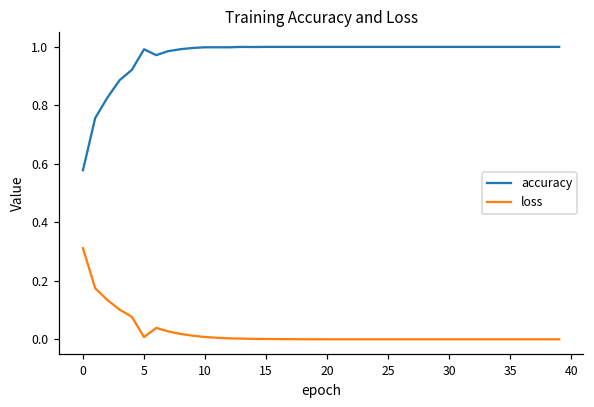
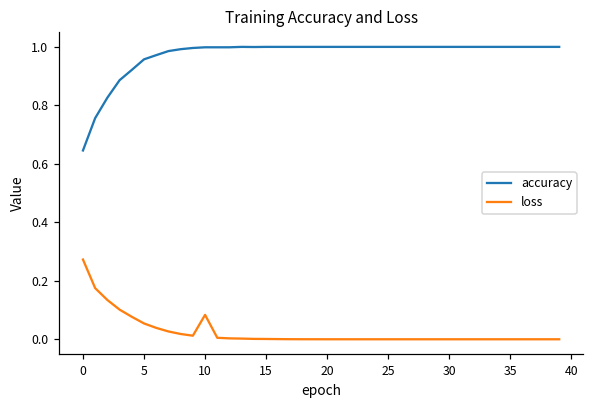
  {
    "accuracy": {
-     "0": 0.58,
-     "5": 0.99,
+     "0": 0.65,
+     "5": 0.96,
      "10": 1.00,
      "15": 1.00,
      "20": 1.00,
      "25": 1.00,
      "30": 1.00,
      "35": 1.00
    },
    "loss": {
-     "0": 0.31,
-     "5": 0.01,
-     "10": 0.01,
+     "0": 0.27,
+     "5": 0.05,
+     "10": 0.08,
      "15": 0.00,
      "20": 0.00,
      "25": 0.00,
      "30": 0.00,
      "35": 0.00
    }
  }
